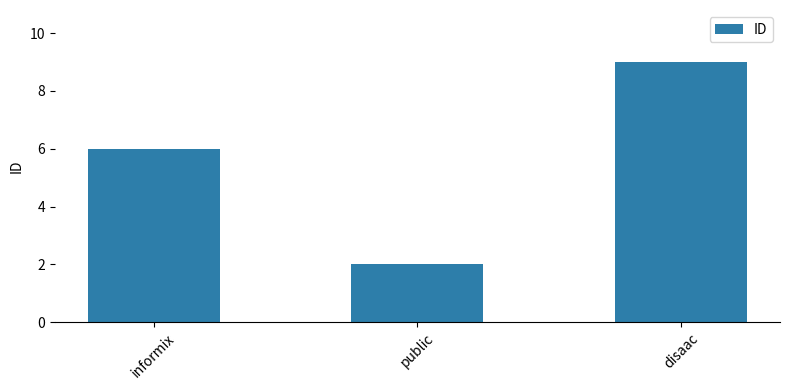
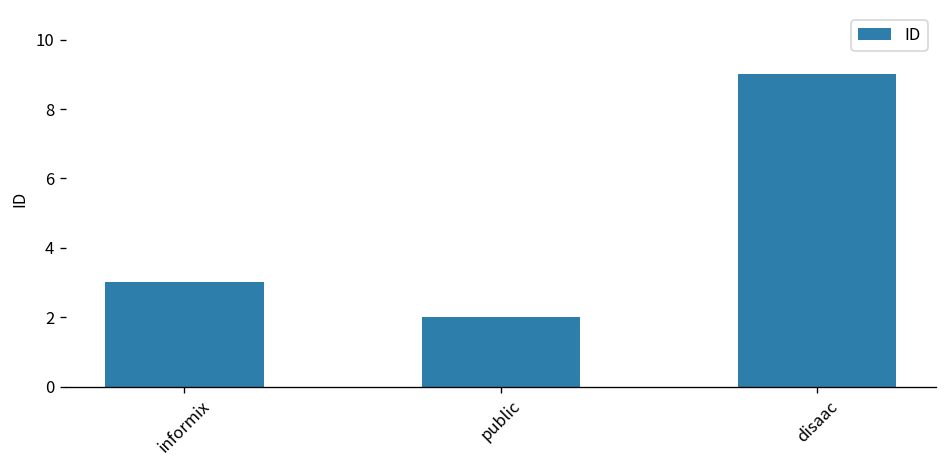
  {
-   "informix": 6,
+   "informix": 3,
    "public": 2,
    "disaac": 9
  }
